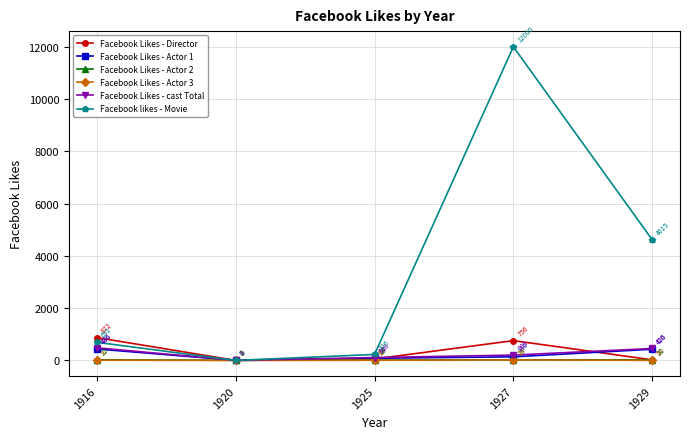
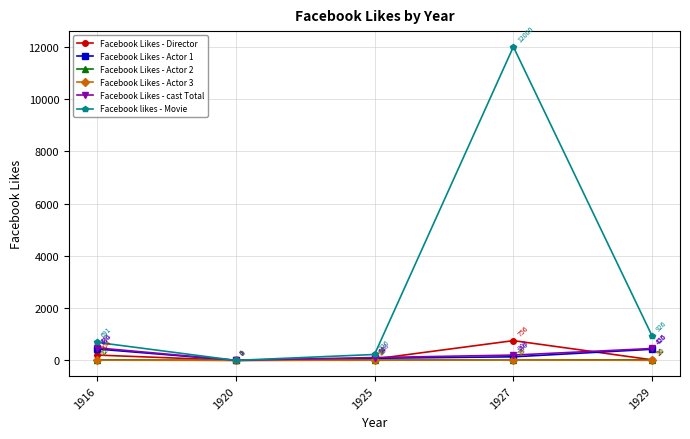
  {
    "Facebook Likes - Director": {
-     "1916": 872,
+     "1916": 204,
      "1927": 756
    },
    "Facebook likes - Movie": {
      "1927": 12000,
-     "1929": 4615
+     "1929": 926
    }
  }
